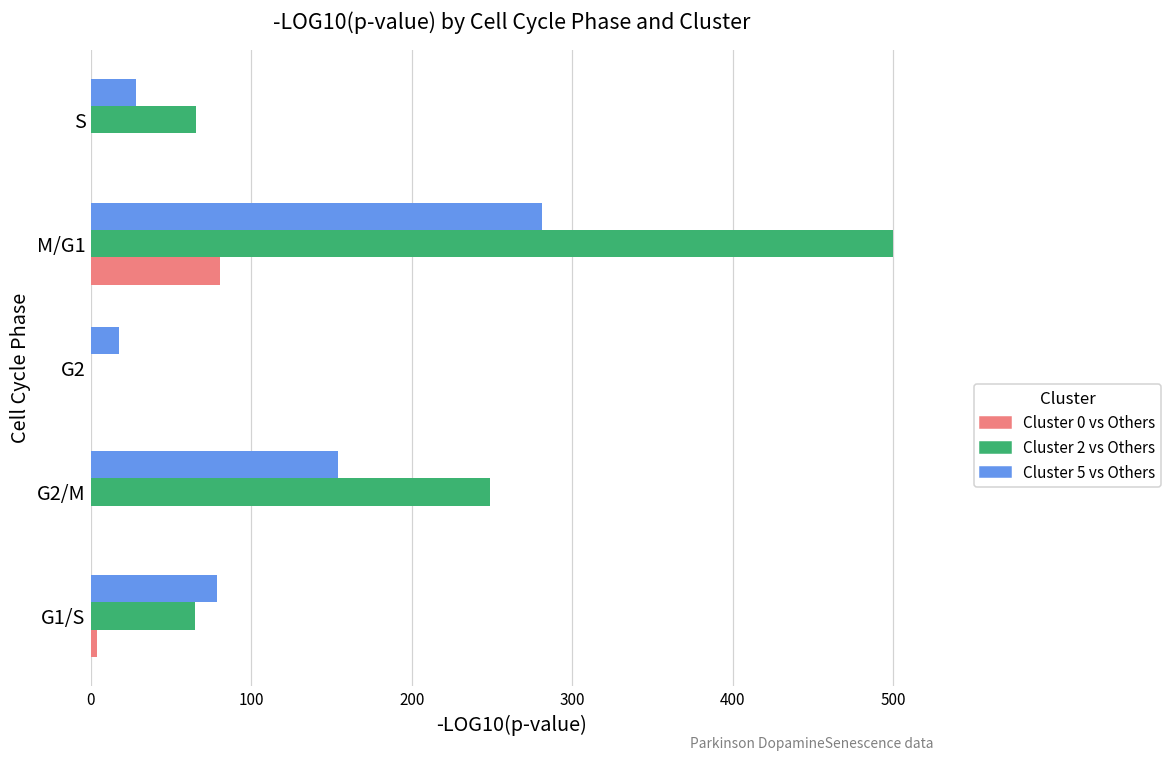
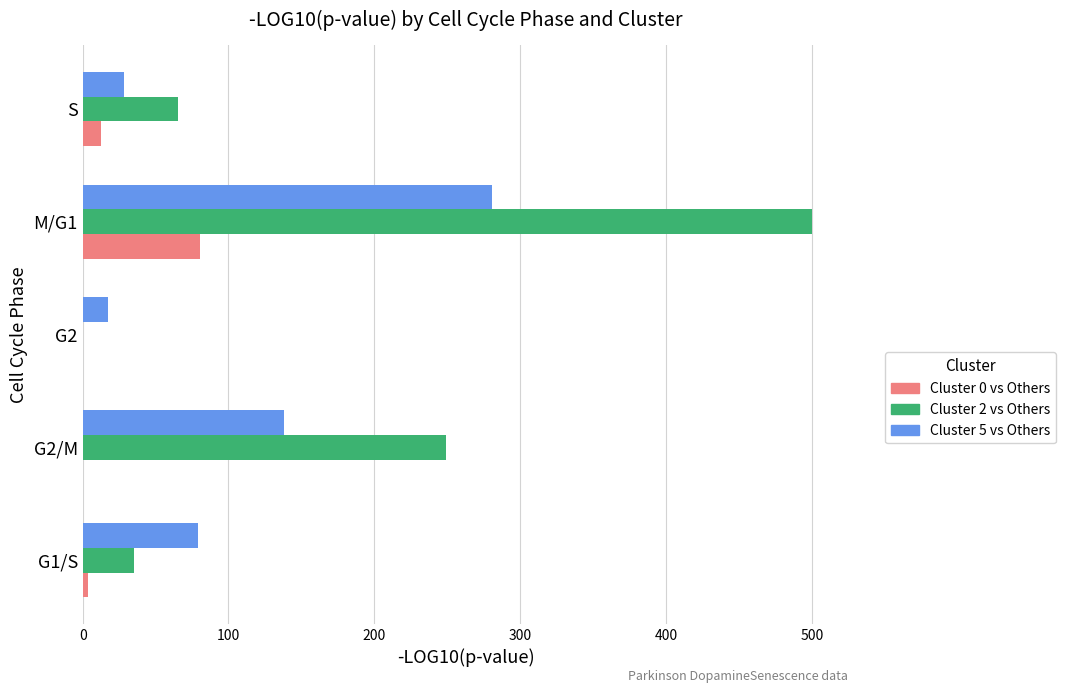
  {
    "Cluster 0 vs Others": {
-     "S": 0,
+     "S": 12,
      "M/G1": 80,
      "G2/M": 0,
      "G1/S": 4
    },
    "Cluster 2 vs Others": {
      "S": 66,
      "M/G1": 500,
      "G2": 0,
      "G2/M": 249,
-     "G1/S": 65
+     "G1/S": 35
    },
    "Cluster 5 vs Others": {
      "S": 28,
      "M/G1": 281,
      "G2": 18,
-     "G2/M": 154,
+     "G2/M": 138,
      "G1/S": 79
    }
  }
